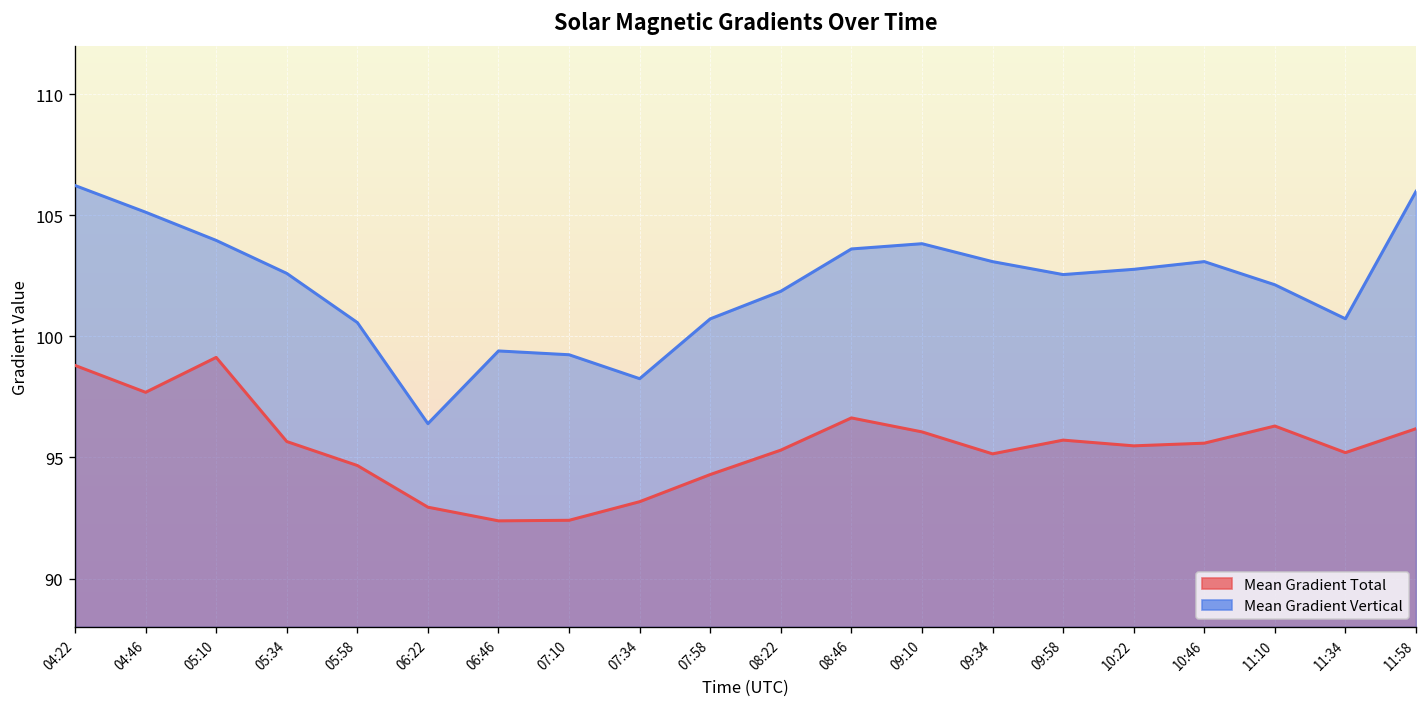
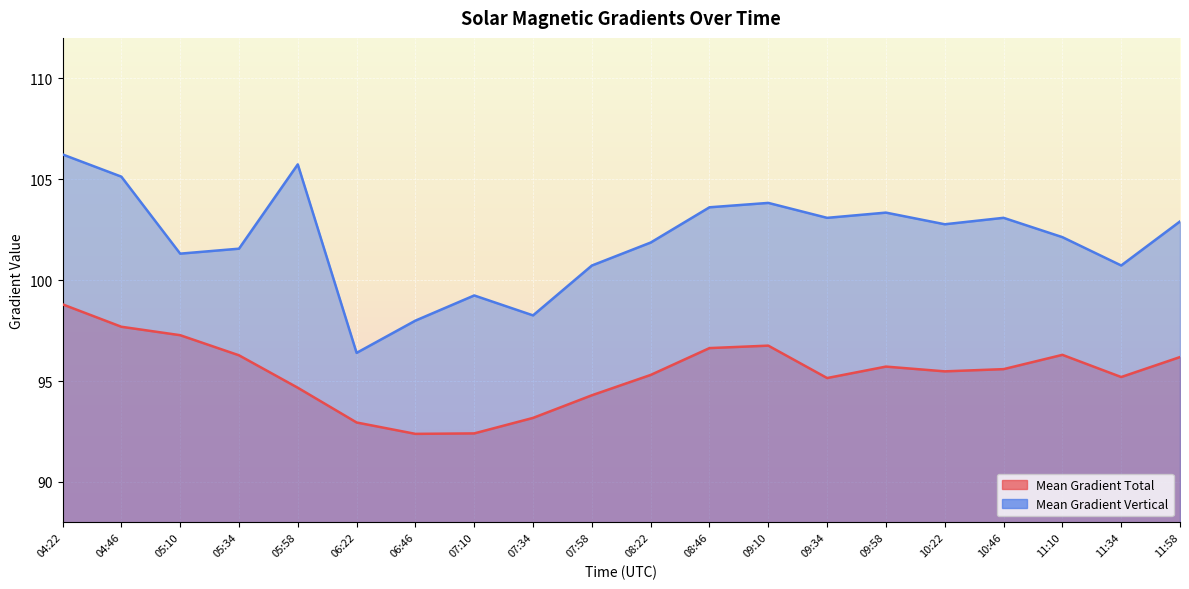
  {
    "Mean Gradient Total": {
      "04:22": 98.8,
      "04:46": 97.7,
-     "05:10": 99.1,
-     "05:34": 95.7,
+     "05:10": 97.3,
+     "05:34": 96.3,
      "05:58": 94.7,
      "06:22": 92.9,
      "06:46": 92.4,
      "07:10": 92.4,
      "07:34": 93.2,
      "07:58": 94.3,
      "08:22": 95.3,
      "08:46": 96.6,
-     "09:10": 96.1,
+     "09:10": 96.8,
      "09:34": 95.1,
      "09:58": 95.7,
      "10:22": 95.5,
      "10:46": 95.6,
      "11:10": 96.3,
      "11:34": 95.2,
      "11:58": 96.2
    },
    "Mean Gradient Vertical": {
      "04:22": 106.2,
      "04:46": 105.1,
-     "05:10": 104.0,
-     "05:34": 102.6,
-     "05:58": 100.6,
+     "05:10": 101.3,
+     "05:34": 101.6,
+     "05:58": 105.7,
      "06:22": 96.4,
-     "06:46": 99.4,
+     "06:46": 98.0,
      "07:10": 99.2,
      "07:34": 98.3,
      "07:58": 100.7,
      "08:22": 101.9,
      "08:46": 103.6,
      "09:10": 103.8,
      "09:34": 103.1,
-     "09:58": 102.5,
+     "09:58": 103.3,
      "10:22": 102.8,
      "10:46": 103.1,
      "11:10": 102.1,
      "11:34": 100.7,
-     "11:58": 106.0
+     "11:58": 102.9
    }
  }
